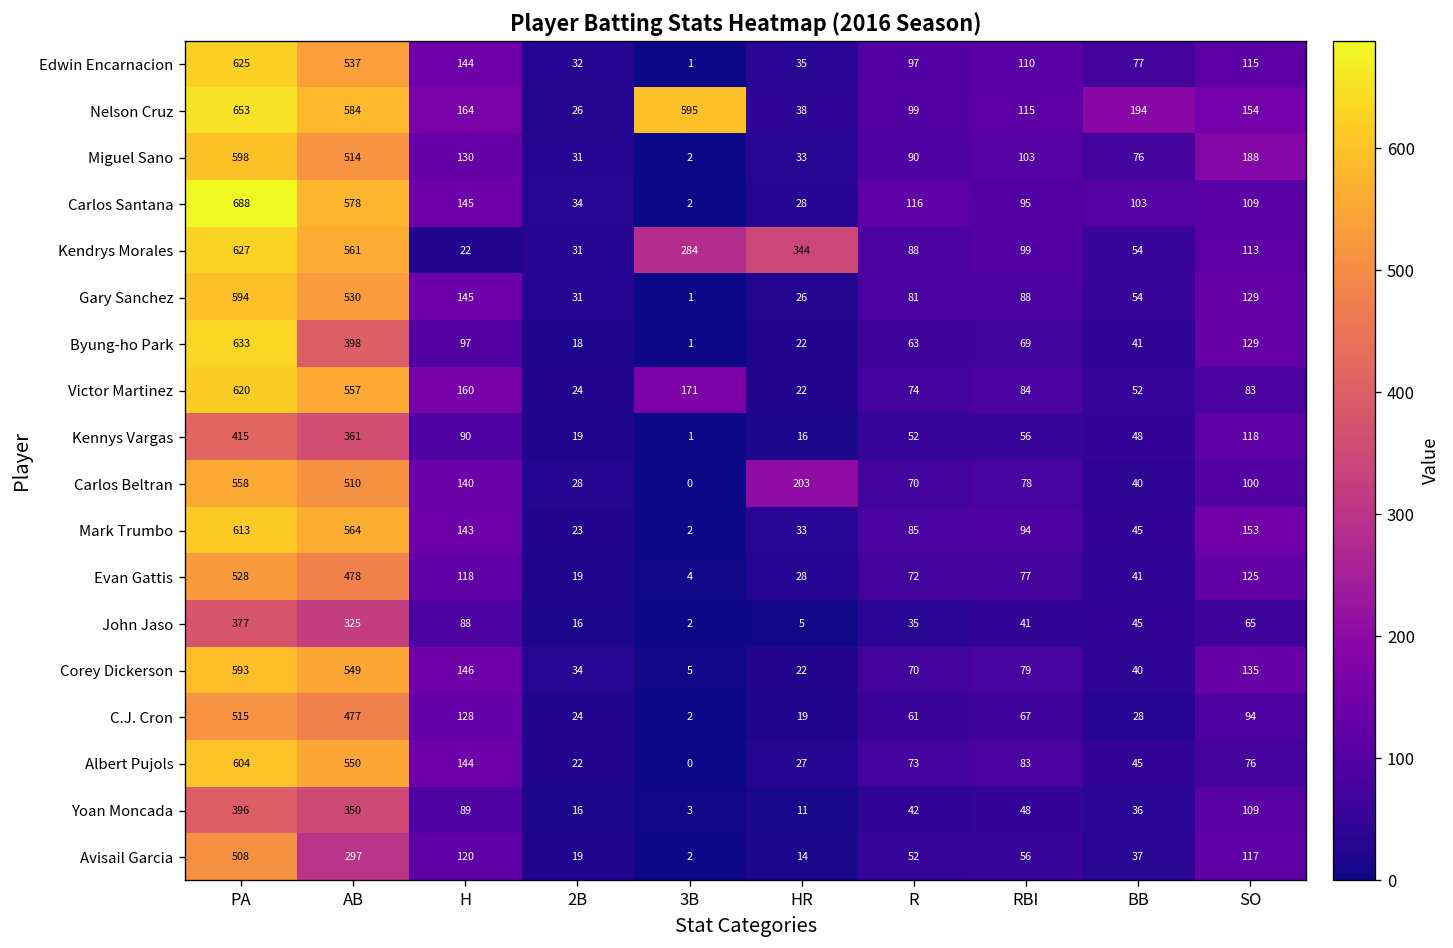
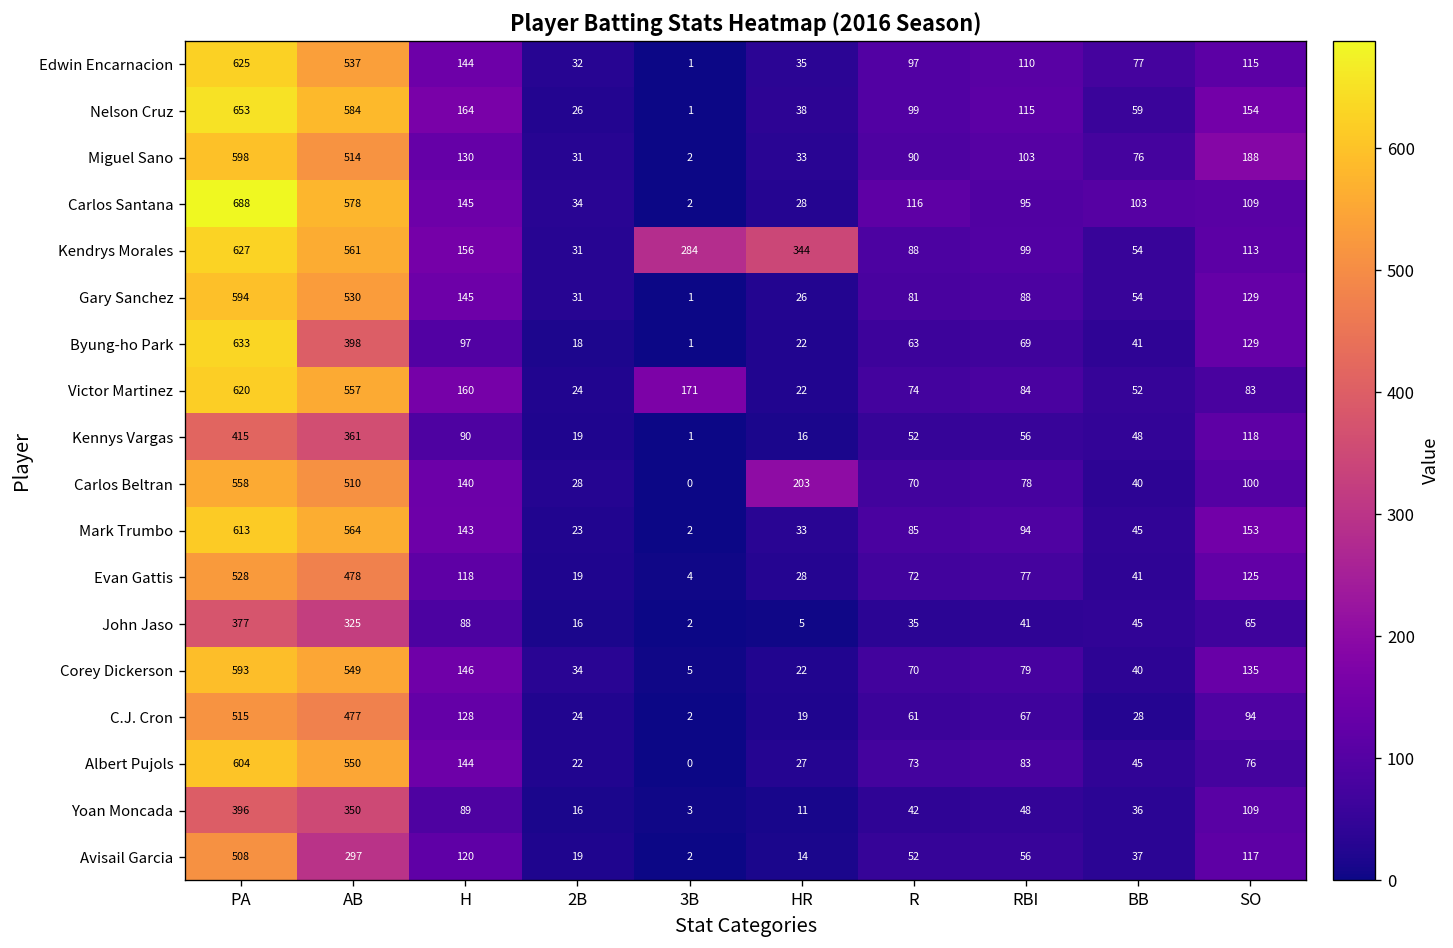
  {
    "Edwin Encarnacion": {
      "PA": 625,
      "AB": 537,
      "H": 144,
      "2B": 32,
      "3B": 1,
      "HR": 35,
      "R": 97,
      "RBI": 110,
      "BB": 77,
      "SO": 115
    },
    "Nelson Cruz": {
      "PA": 653,
      "AB": 584,
      "H": 164,
      "2B": 26,
-     "3B": 595,
+     "3B": 1,
      "HR": 38,
      "R": 99,
      "RBI": 115,
-     "BB": 194,
+     "BB": 59,
      "SO": 154
    },
    "Miguel Sano": {
      "PA": 598,
      "AB": 514,
      "H": 130,
      "2B": 31,
      "3B": 2,
      "HR": 33,
      "R": 90,
      "RBI": 103,
      "BB": 76,
      "SO": 188
    },
    "Carlos Santana": {
      "PA": 688,
      "AB": 578,
      "H": 145,
      "2B": 34,
      "3B": 2,
      "HR": 28,
      "R": 116,
      "RBI": 95,
      "BB": 103,
      "SO": 109
    },
    "Kendrys Morales": {
      "PA": 627,
      "AB": 561,
-     "H": 22,
+     "H": 156,
      "2B": 31,
      "3B": 284,
      "HR": 344,
      "R": 88,
      "RBI": 99,
      "BB": 54,
      "SO": 113
    },
    "Gary Sanchez": {
      "PA": 594,
      "AB": 530,
      "H": 145,
      "2B": 31,
      "3B": 1,
      "HR": 26,
      "R": 81,
      "RBI": 88,
      "BB": 54,
      "SO": 129
    },
    "Byung-ho Park": {
      "PA": 633,
      "AB": 398,
      "H": 97,
      "2B": 18,
      "3B": 1,
      "HR": 22,
      "R": 63,
      "RBI": 69,
      "BB": 41,
      "SO": 129
    },
    "Victor Martinez": {
      "PA": 620,
      "AB": 557,
      "H": 160,
      "2B": 24,
      "3B": 171,
      "HR": 22,
      "R": 74,
      "RBI": 84,
      "BB": 52,
      "SO": 83
    },
    "Kennys Vargas": {
      "PA": 415,
      "AB": 361,
      "H": 90,
      "2B": 19,
      "3B": 1,
      "HR": 16,
      "R": 52,
      "RBI": 56,
      "BB": 48,
      "SO": 118
    },
    "Carlos Beltran": {
      "PA": 558,
      "AB": 510,
      "H": 140,
      "2B": 28,
      "3B": 0,
      "HR": 203,
      "R": 70,
      "RBI": 78,
      "BB": 40,
      "SO": 100
    },
    "Mark Trumbo": {
      "PA": 613,
      "AB": 564,
      "H": 143,
      "2B": 23,
      "3B": 2,
      "HR": 33,
      "R": 85,
      "RBI": 94,
      "BB": 45,
      "SO": 153
    },
    "Evan Gattis": {
      "PA": 528,
      "AB": 478,
      "H": 118,
      "2B": 19,
      "3B": 4,
      "HR": 28,
      "R": 72,
      "RBI": 77,
      "BB": 41,
      "SO": 125
    },
    "John Jaso": {
      "PA": 377,
      "AB": 325,
      "H": 88,
      "2B": 16,
      "3B": 2,
      "HR": 5,
      "R": 35,
      "RBI": 41,
      "BB": 45,
      "SO": 65
    },
    "Corey Dickerson": {
      "PA": 593,
      "AB": 549,
      "H": 146,
      "2B": 34,
      "3B": 5,
      "HR": 22,
      "R": 70,
      "RBI": 79,
      "BB": 40,
      "SO": 135
    },
    "C.J. Cron": {
      "PA": 515,
      "AB": 477,
      "H": 128,
      "2B": 24,
      "3B": 2,
      "HR": 19,
      "R": 61,
      "RBI": 67,
      "BB": 28,
      "SO": 94
    },
    "Albert Pujols": {
      "PA": 604,
      "AB": 550,
      "H": 144,
      "2B": 22,
      "3B": 0,
      "HR": 27,
      "R": 73,
      "RBI": 83,
      "BB": 45,
      "SO": 76
    },
    "Yoan Moncada": {
      "PA": 396,
      "AB": 350,
      "H": 89,
      "2B": 16,
      "3B": 3,
      "HR": 11,
      "R": 42,
      "RBI": 48,
      "BB": 36,
      "SO": 109
    },
    "Avisail Garcia": {
      "PA": 508,
      "AB": 297,
      "H": 120,
      "2B": 19,
      "3B": 2,
      "HR": 14,
      "R": 52,
      "RBI": 56,
      "BB": 37,
      "SO": 117
    }
  }
